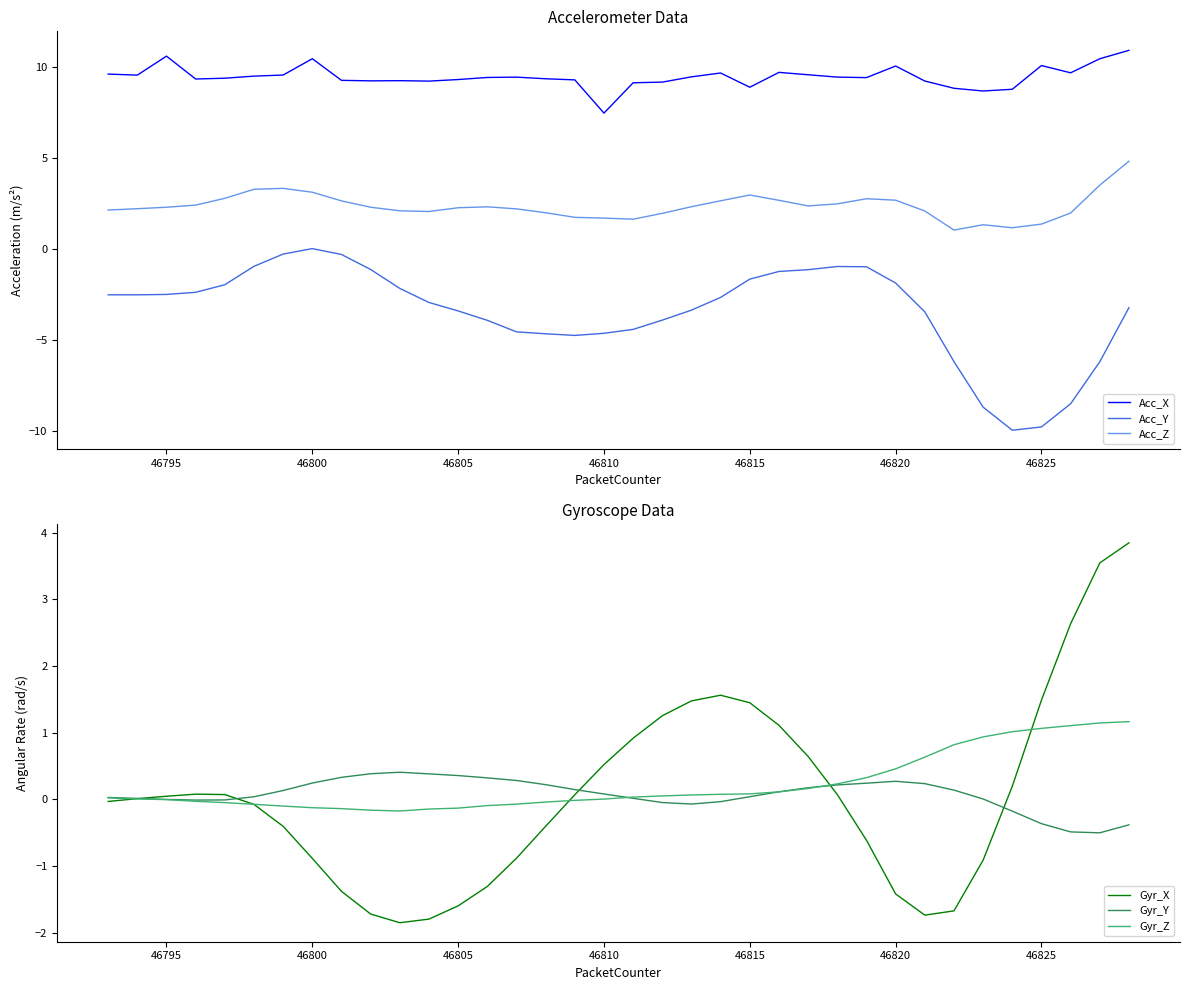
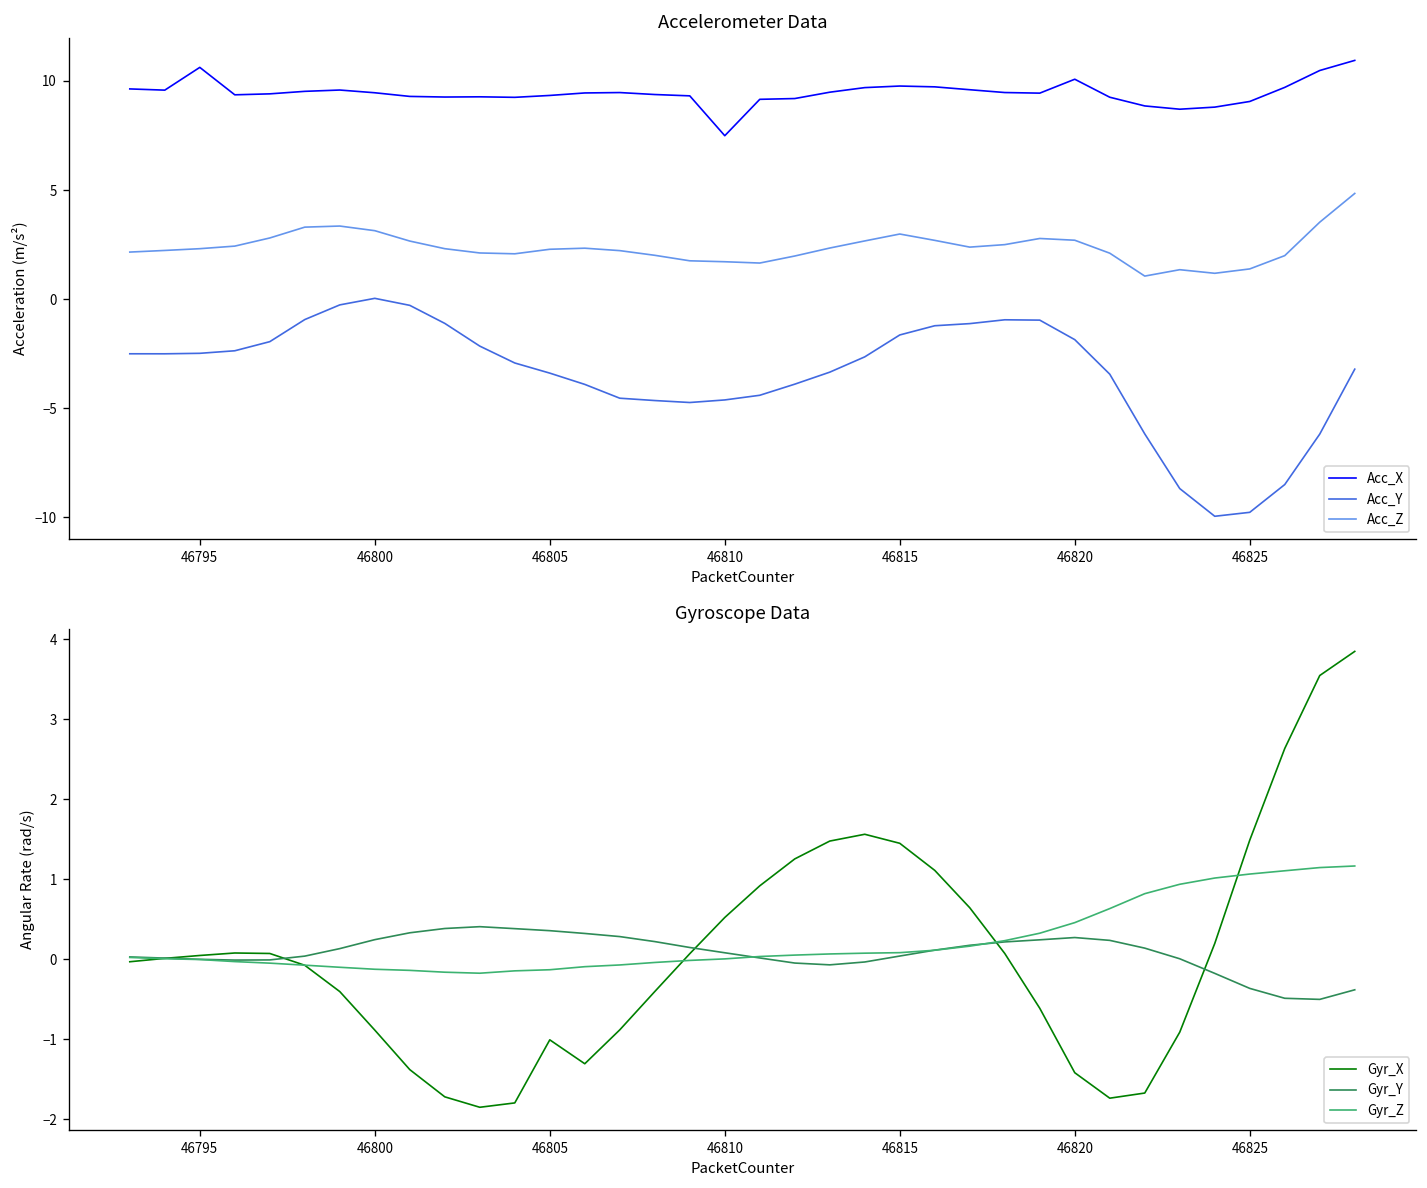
  {
    "Accelerometer Data": {
      "Acc_X": {
        "46795": 10.6,
-       "46800": 10.5,
+       "46800": 9.5,
        "46805": 9.3,
        "46810": 7.5,
-       "46815": 8.9,
+       "46815": 9.8,
        "46820": 10.1,
-       "46825": 10.1
+       "46825": 9.1
      }
    },
    "Gyroscope Data": {
      "Gyr_X": {
        "46795": 0.0,
        "46800": -0.9,
-       "46805": -1.6,
+       "46805": -1.0,
        "46810": 0.5,
        "46815": 1.4,
        "46820": -1.4,
        "46825": 1.5
      }
    }
  }
